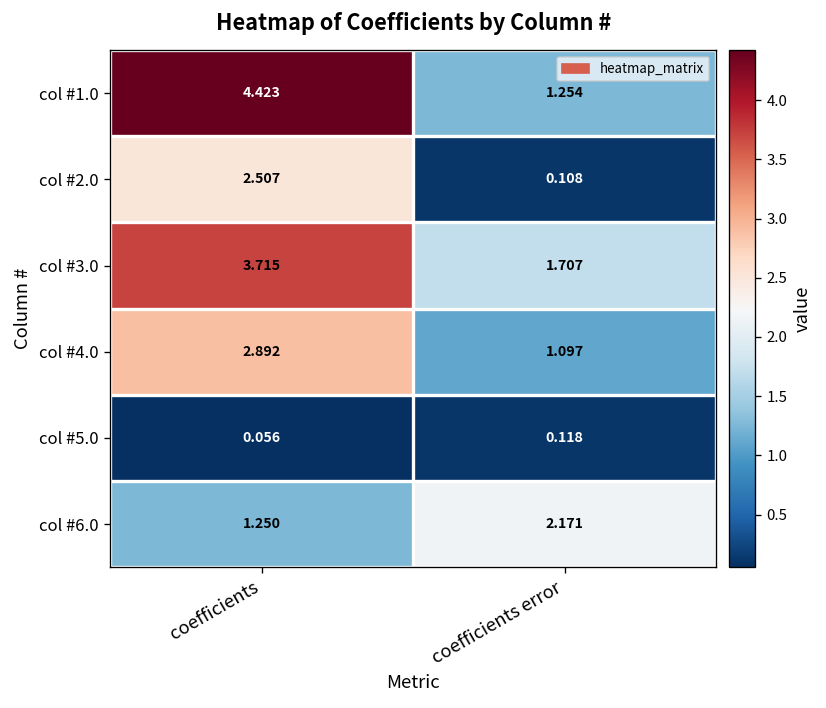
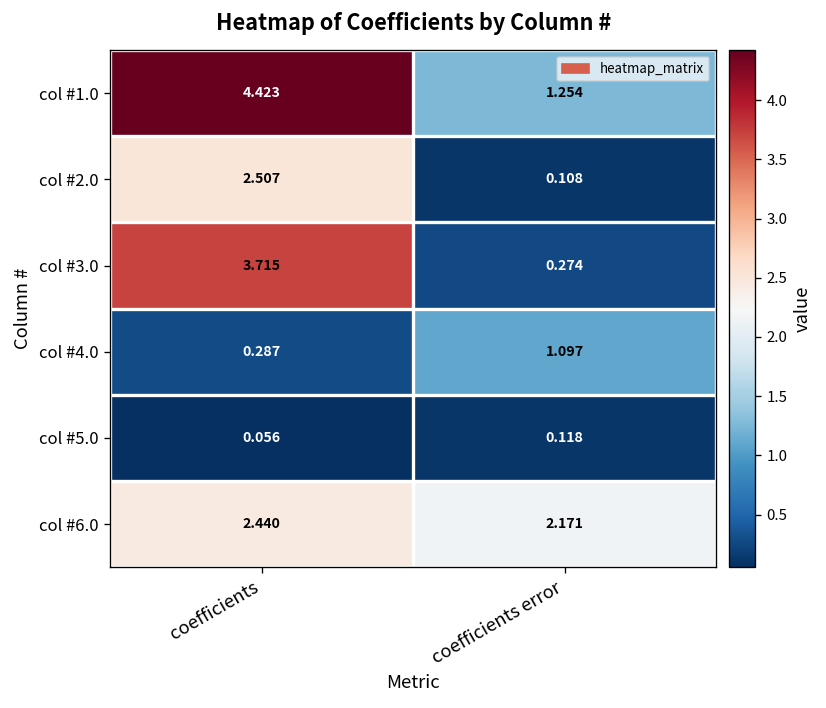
  {
    "col #1.0": {
      "coefficients": 4.423,
      "coefficients error": 1.254
    },
    "col #2.0": {
      "coefficients": 2.507,
      "coefficients error": 0.108
    },
    "col #3.0": {
      "coefficients": 3.715,
-     "coefficients error": 1.707
+     "coefficients error": 0.274
    },
    "col #4.0": {
-     "coefficients": 2.892,
+     "coefficients": 0.287,
      "coefficients error": 1.097
    },
    "col #5.0": {
      "coefficients": 0.056,
      "coefficients error": 0.118
    },
    "col #6.0": {
-     "coefficients": 1.250,
+     "coefficients": 2.440,
      "coefficients error": 2.171
    }
  }
